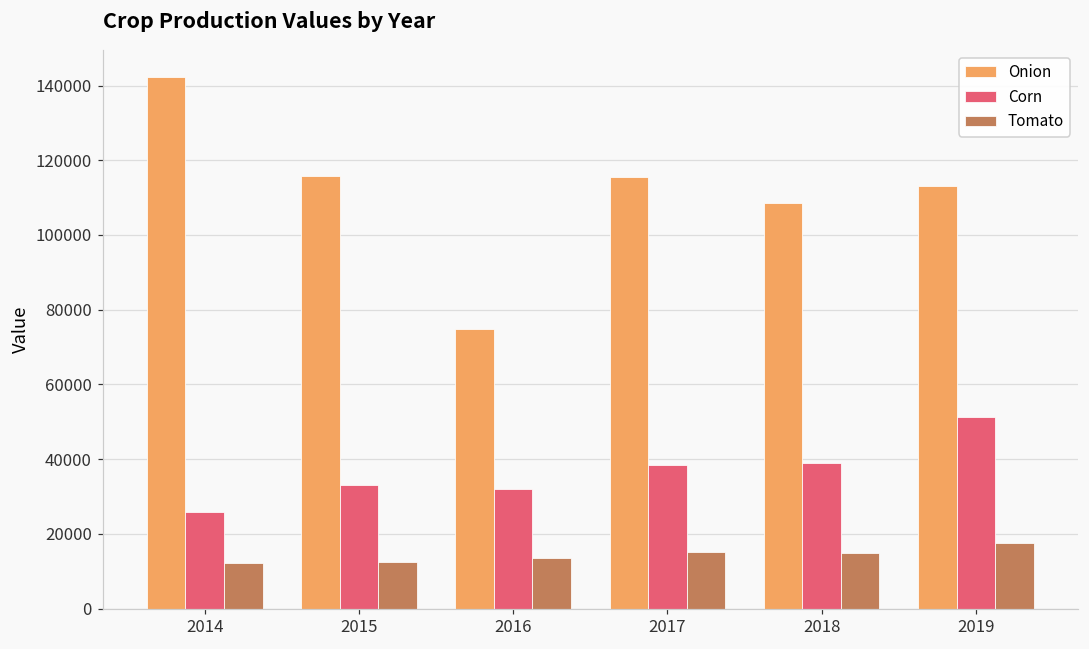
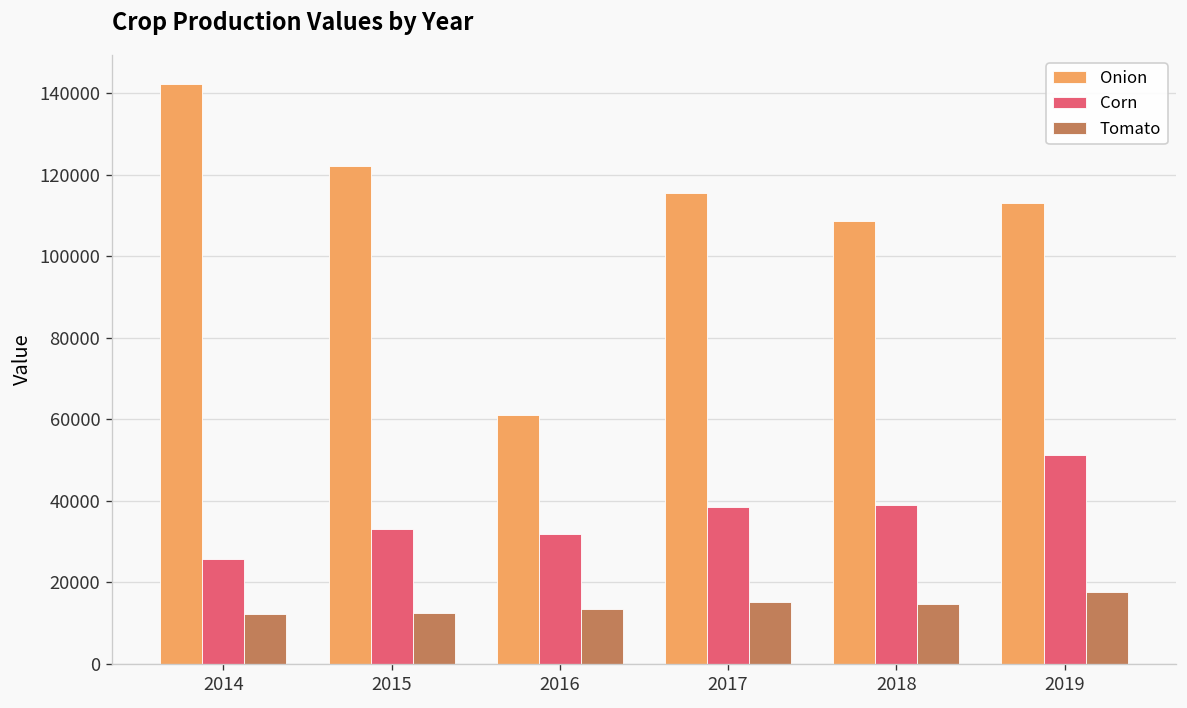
  {
    "Onion": {
      "2014": 142000,
-     "2015": 116000,
-     "2016": 75000,
+     "2015": 122000,
+     "2016": 61000,
      "2017": 115000,
      "2018": 109000,
      "2019": 113000
    }
  }
